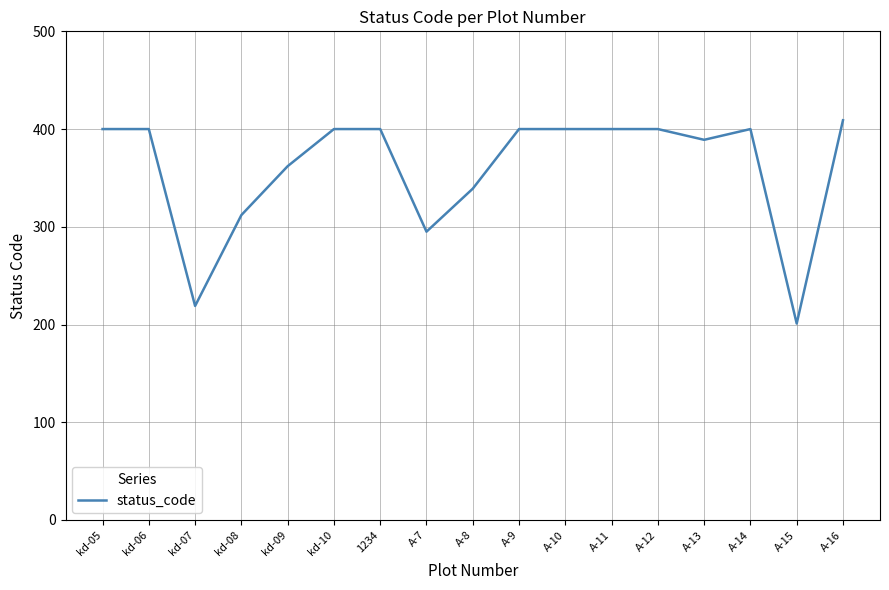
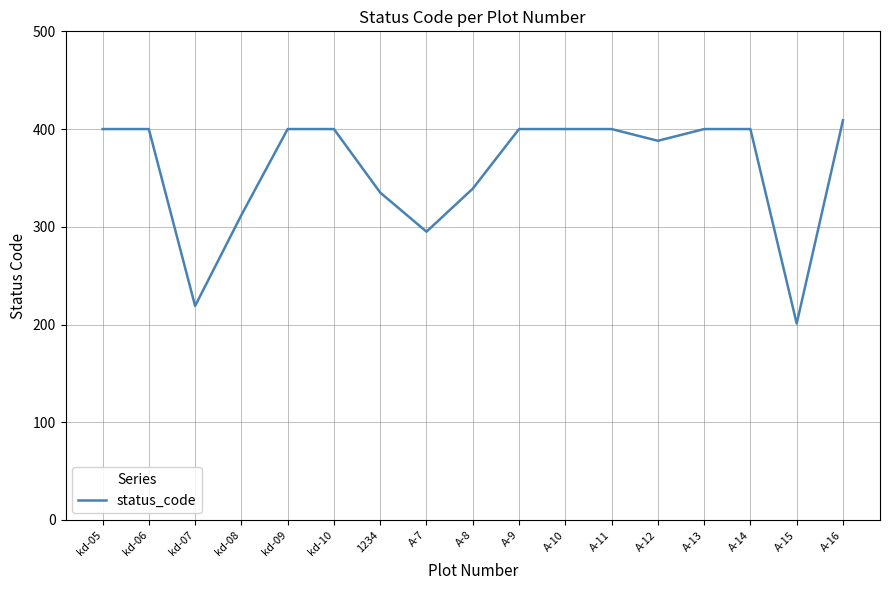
  {
    "kd-05": 400,
    "kd-06": 400,
    "kd-07": 220,
    "kd-08": 310,
-   "kd-09": 360,
+   "kd-09": 400,
    "kd-10": 400,
-   "1234": 400,
+   "1234": 340,
    "A-7": 300,
    "A-8": 340,
    "A-9": 400,
    "A-10": 400,
    "A-11": 400,
-   "A-12": 400,
-   "A-13": 390,
+   "A-12": 390,
+   "A-13": 400,
    "A-14": 400,
    "A-15": 200,
    "A-16": 410
  }
